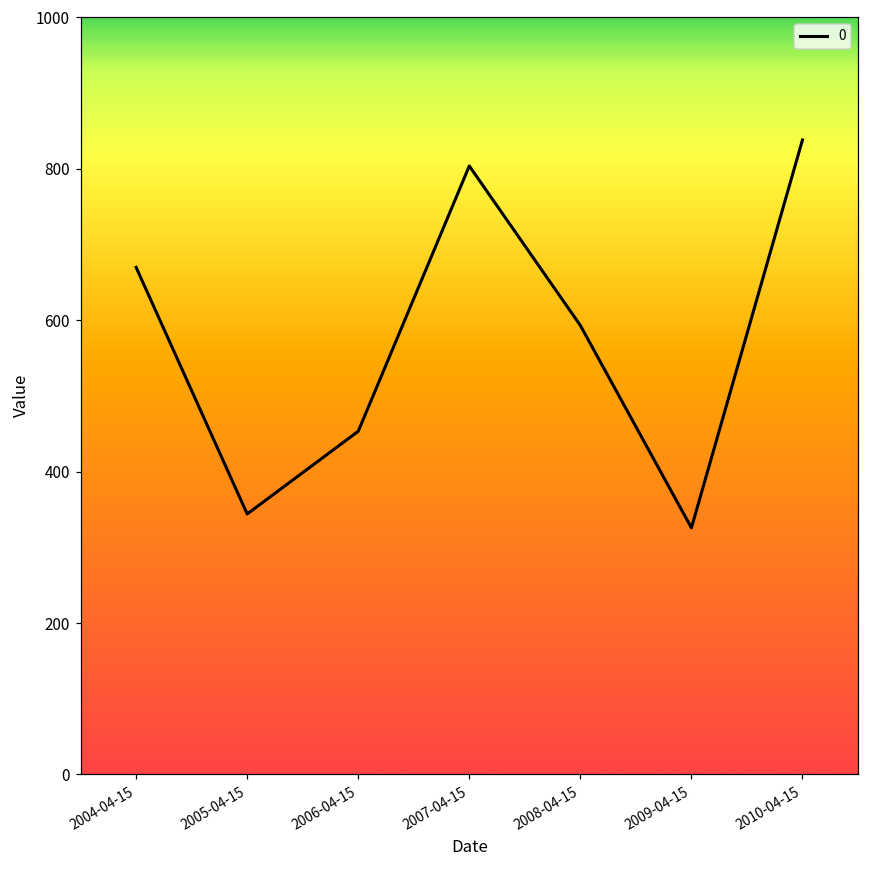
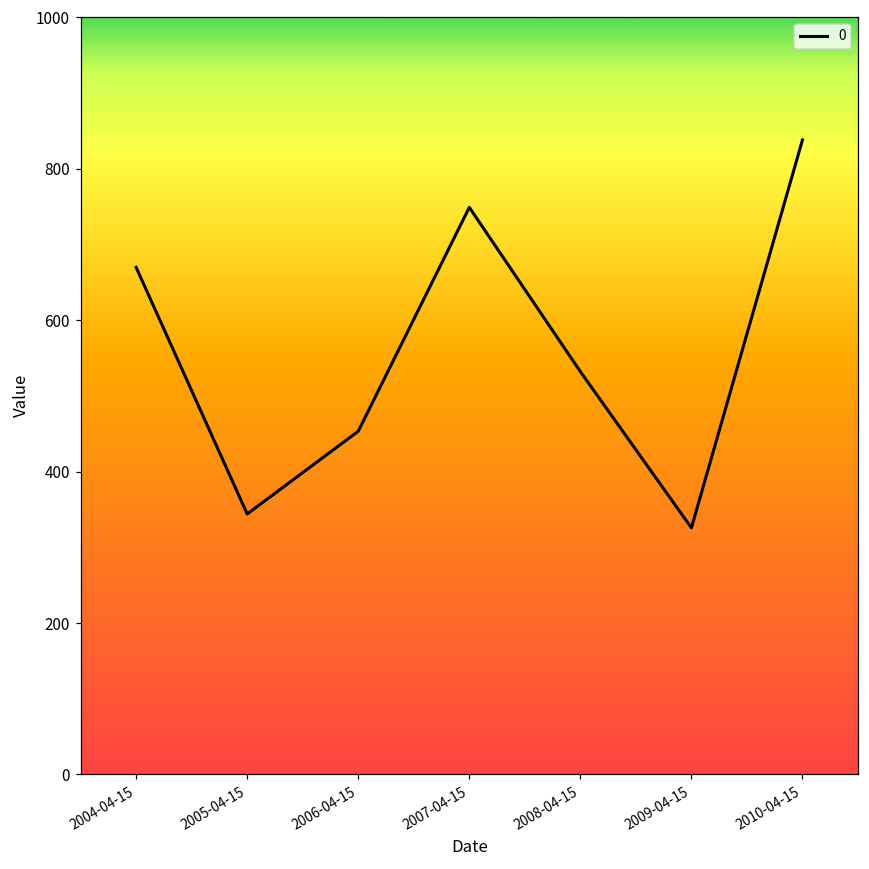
  {
    "2004-04-15": 670,
    "2005-04-15": 340,
    "2006-04-15": 450,
-   "2007-04-15": 800,
-   "2008-04-15": 590,
+   "2007-04-15": 750,
+   "2008-04-15": 530,
    "2009-04-15": 330,
    "2010-04-15": 840
  }
